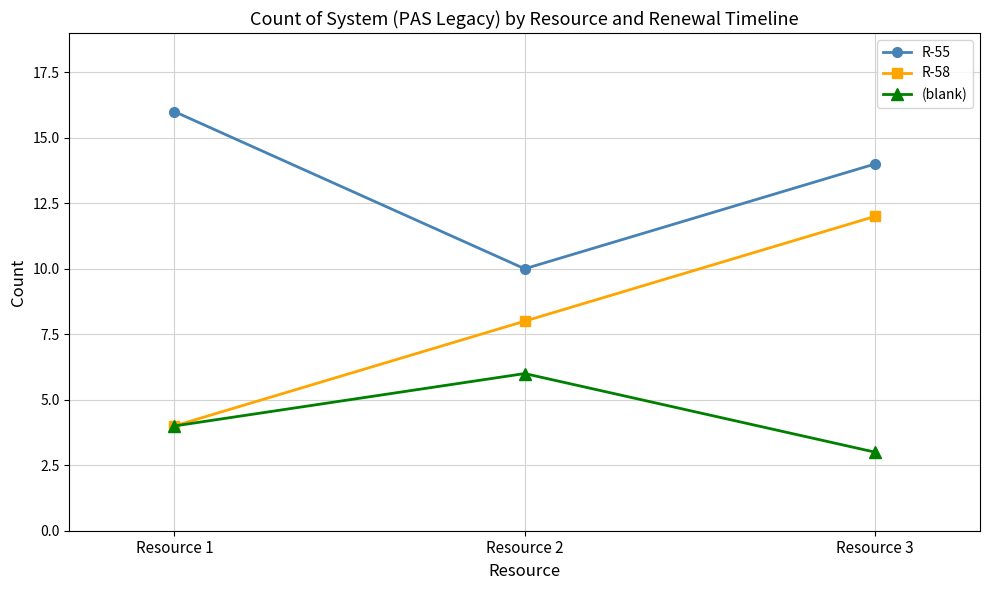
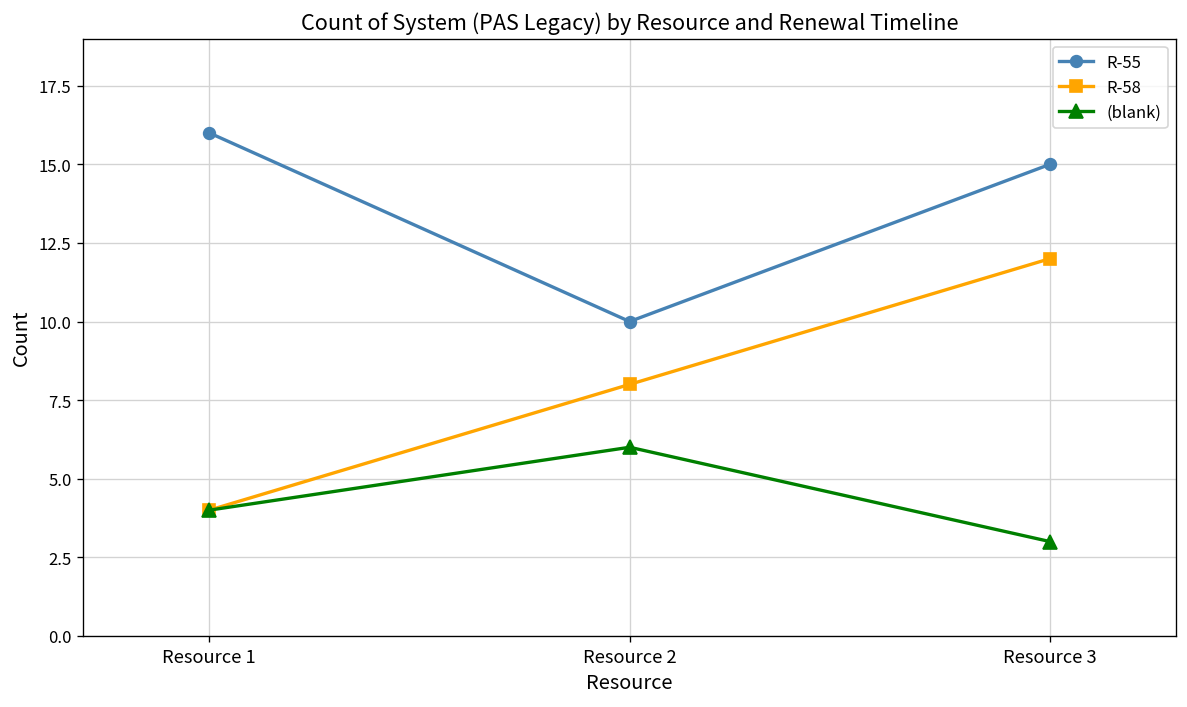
  {
    "R-55": {
      "Resource 1": 16,
      "Resource 2": 10,
-     "Resource 3": 14
+     "Resource 3": 15
    },
    "R-58": {
      "Resource 2": 8,
      "Resource 3": 12
    },
    "(blank)": {
      "Resource 2": 6,
      "Resource 3": 3
    }
  }
